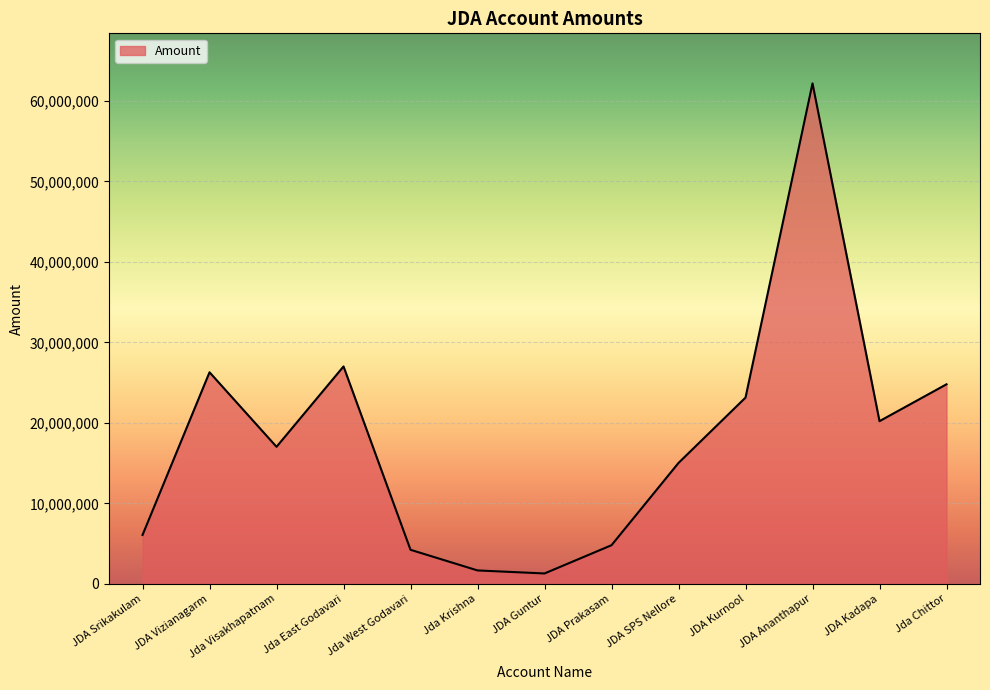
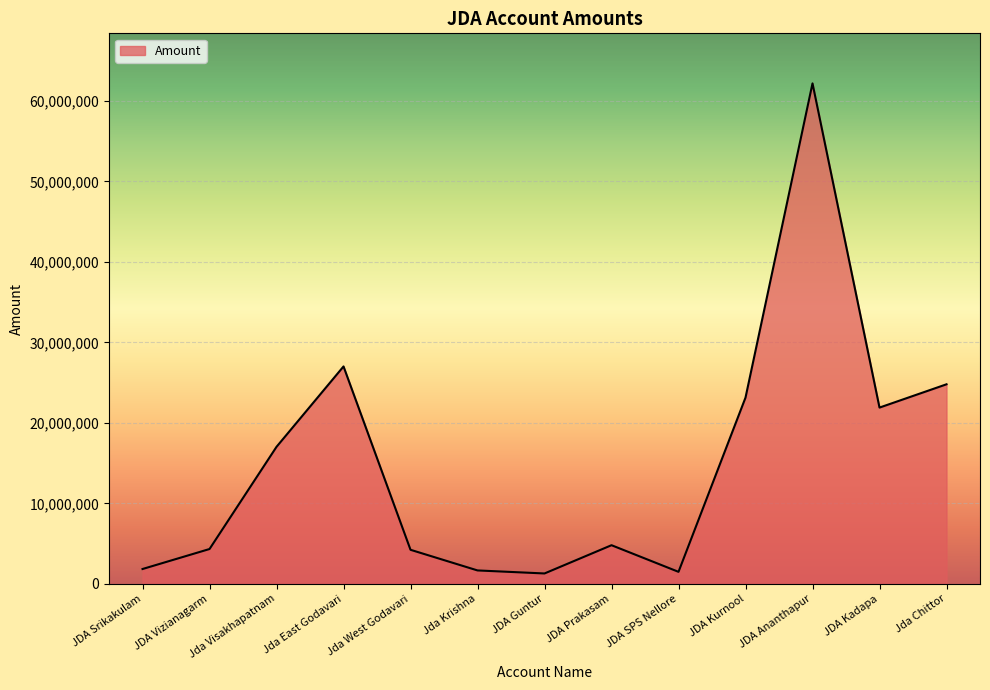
  {
-   "JDA Srikakulam": "6,000,000",
-   "JDA Vizianagarm": "26,000,000",
+   "JDA Srikakulam": "2,000,000",
+   "JDA Vizianagarm": "4,000,000",
    "Jda Visakhapatnam": "17,000,000",
    "Jda East Godavari": "27,000,000",
    "Jda West Godavari": "4,000,000",
    "Jda Krishna": "2,000,000",
    "JDA Guntur": "1,000,000",
    "JDA Prakasam": "5,000,000",
-   "JDA SPS Nellore": "15,000,000",
+   "JDA SPS Nellore": "1,000,000",
    "JDA Kurnool": "23,000,000",
    "JDA Ananthapur": "62,000,000",
-   "JDA Kadapa": "20,000,000",
+   "JDA Kadapa": "22,000,000",
    "Jda Chittor": "25,000,000"
  }
